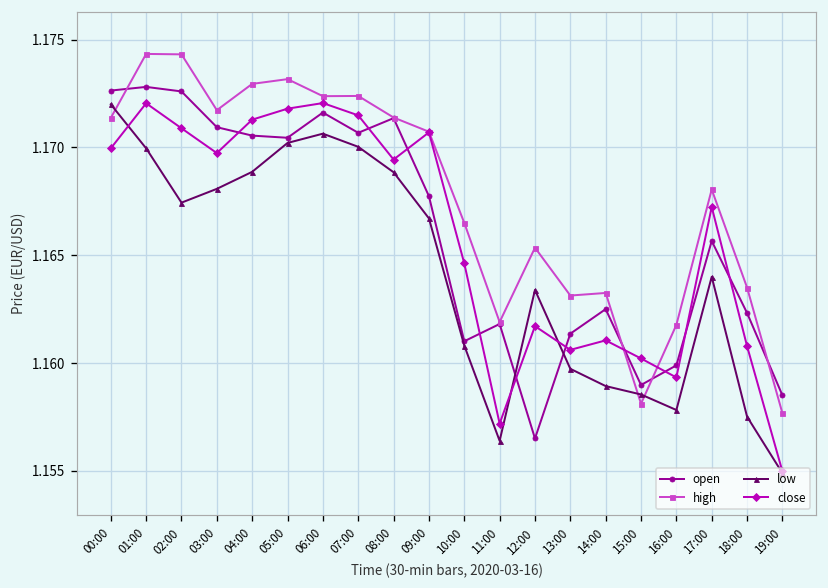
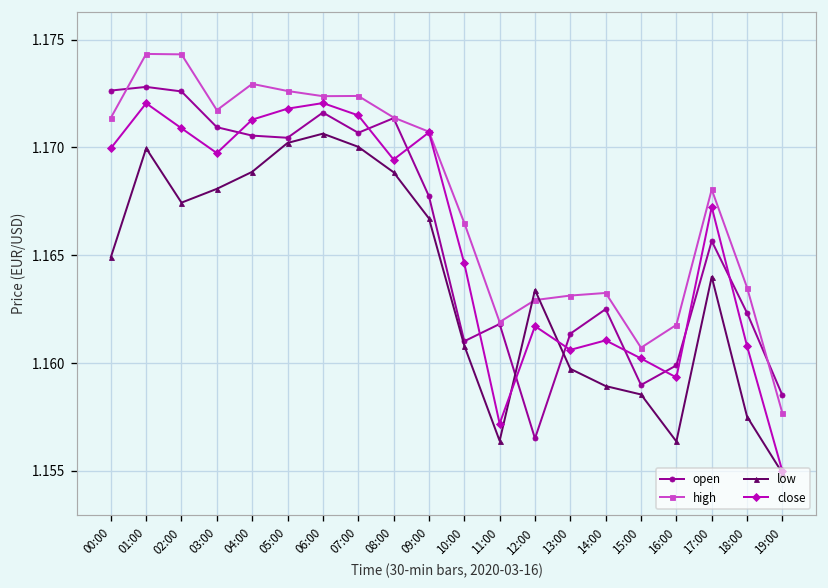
  {
    "high": {
      "00:00": 1.1714,
      "01:00": 1.1743,
      "02:00": 1.1743,
      "03:00": 1.1717,
      "04:00": 1.1730,
-     "05:00": 1.1732,
+     "05:00": 1.1726,
      "06:00": 1.1724,
      "07:00": 1.1724,
      "10:00": 1.1665,
-     "12:00": 1.1654,
+     "12:00": 1.1629,
      "13:00": 1.1631,
      "14:00": 1.1633,
-     "15:00": 1.1581,
+     "15:00": 1.1607,
      "16:00": 1.1618,
      "17:00": 1.1681,
      "18:00": 1.1635,
      "19:00": 1.1577
    },
    "low": {
-     "00:00": 1.1720,
+     "00:00": 1.1649,
      "01:00": 1.1700,
      "02:00": 1.1674,
      "03:00": 1.1681,
      "04:00": 1.1689,
      "05:00": 1.1702,
      "06:00": 1.1706,
      "07:00": 1.1700,
      "08:00": 1.1689,
      "09:00": 1.1667,
      "10:00": 1.1608,
      "11:00": 1.1564,
      "12:00": 1.1634,
      "13:00": 1.1597,
      "14:00": 1.1589,
      "15:00": 1.1585,
-     "16:00": 1.1578,
+     "16:00": 1.1564,
      "17:00": 1.1640,
      "18:00": 1.1575
    }
  }
